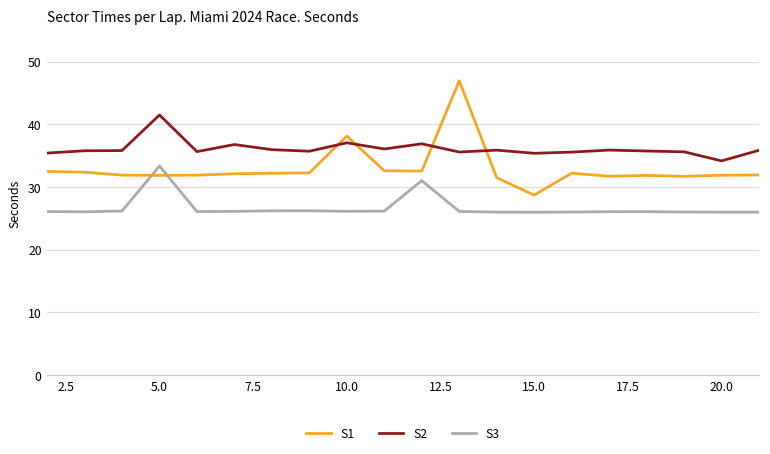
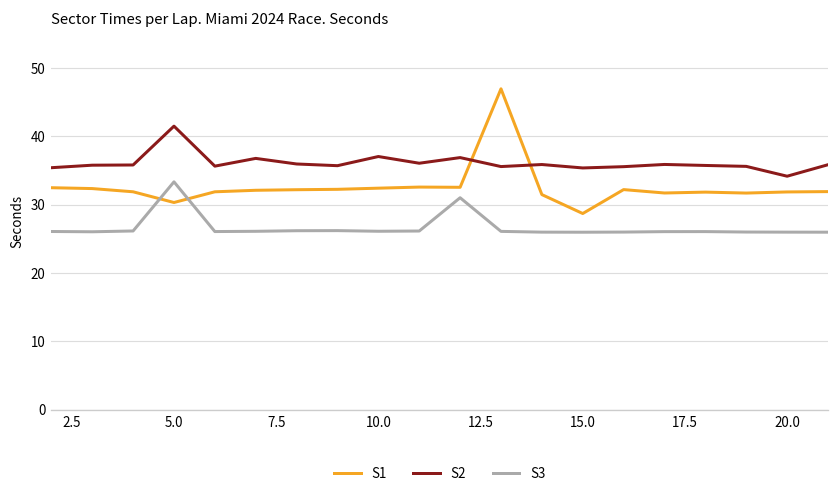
  {
    "S1": {
-     "5.0": 32,
-     "10.0": 38,
+     "5.0": 30,
+     "10.0": 32,
      "15.0": 29,
      "20.0": 32
    },
    "S2": {
      "5.0": 41,
      "10.0": 37,
      "15.0": 35,
      "20.0": 34
    },
    "S3": {
      "5.0": 33,
      "10.0": 26,
      "15.0": 26,
      "20.0": 26
    }
  }
